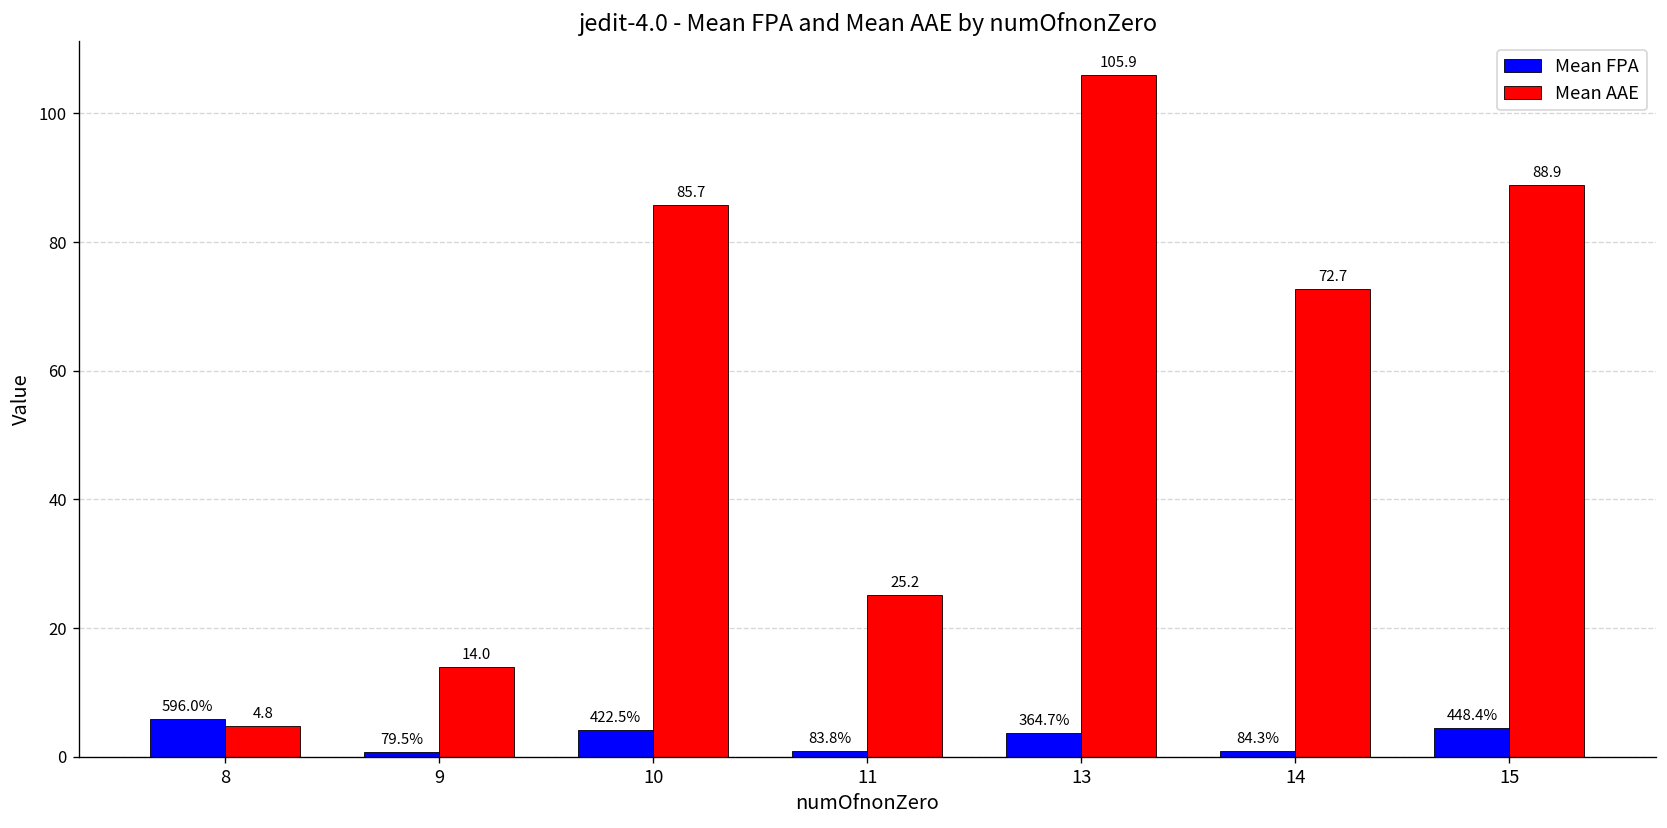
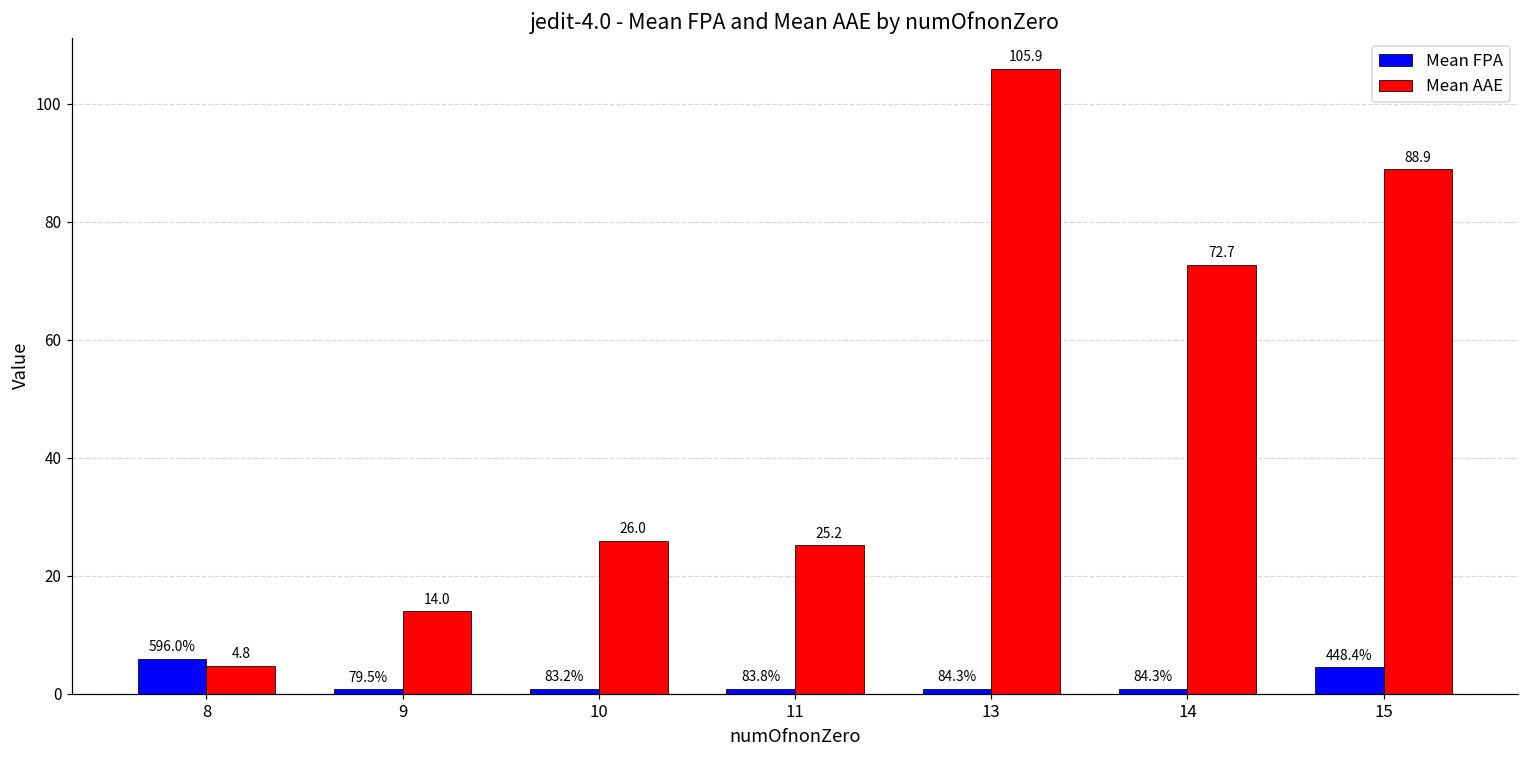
  {
    "Mean FPA": {
      "8": "596.0%",
      "9": "79.5%",
-     "10": "422.5%",
+     "10": "83.2%",
      "11": "83.8%",
-     "13": "364.7%",
+     "13": "84.3%",
      "14": "84.3%",
      "15": "448.4%"
    },
    "Mean AAE": {
      "8": "4.8",
      "9": "14.0",
-     "10": "85.7",
+     "10": "26.0",
      "11": "25.2",
      "13": "105.9",
      "14": "72.7",
      "15": "88.9"
    }
  }
